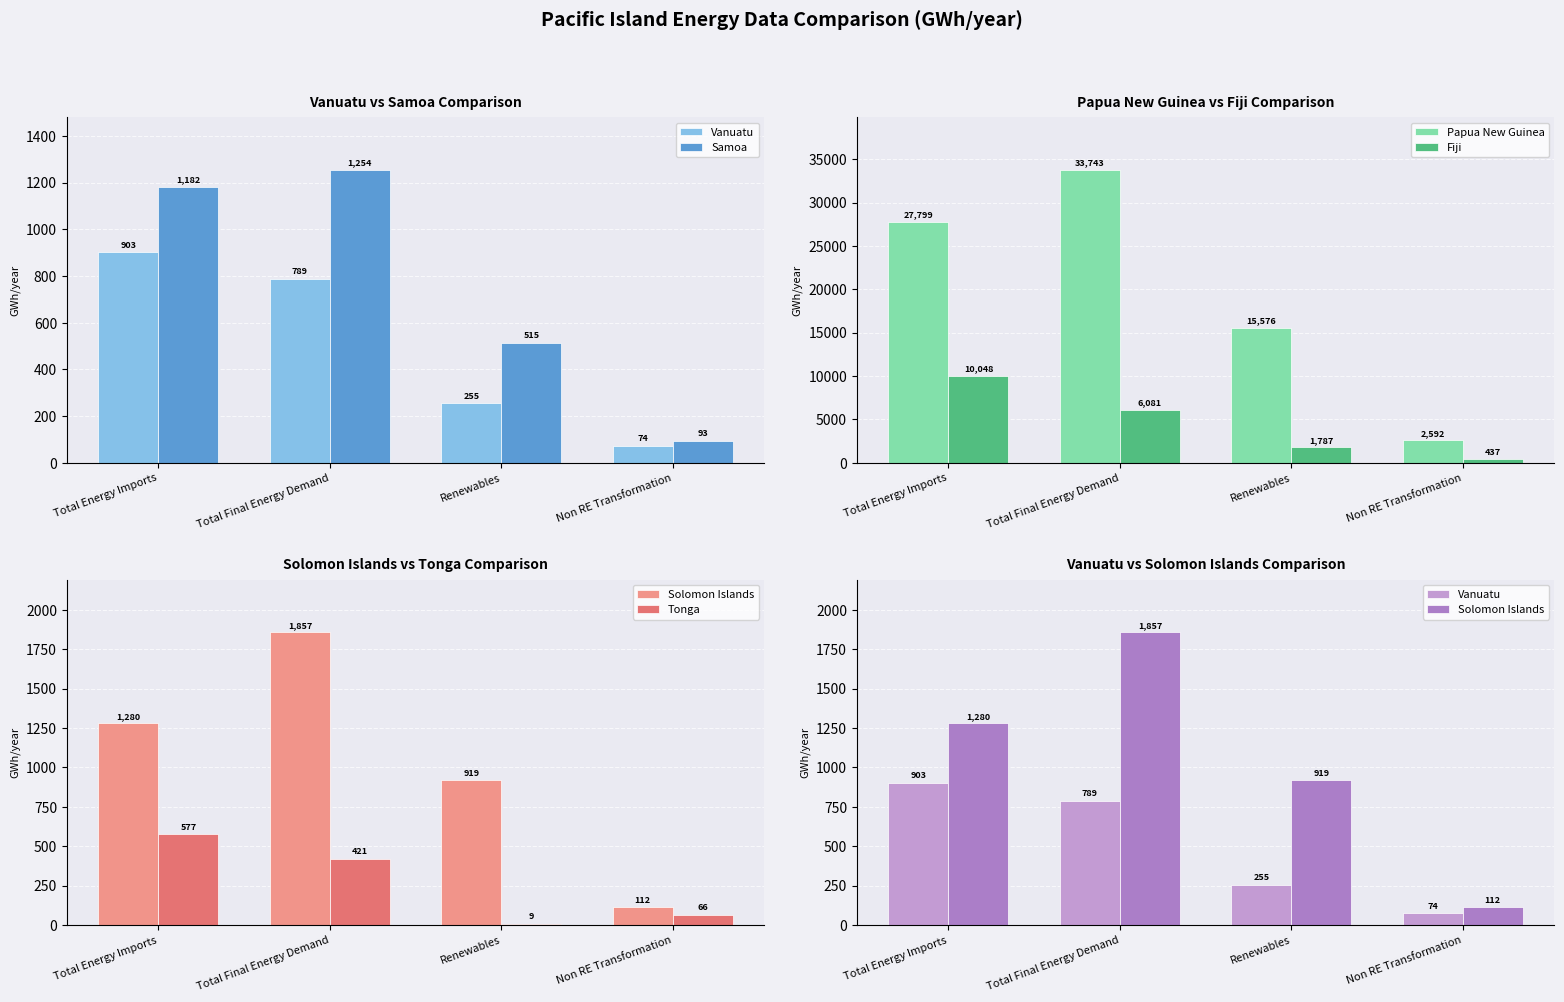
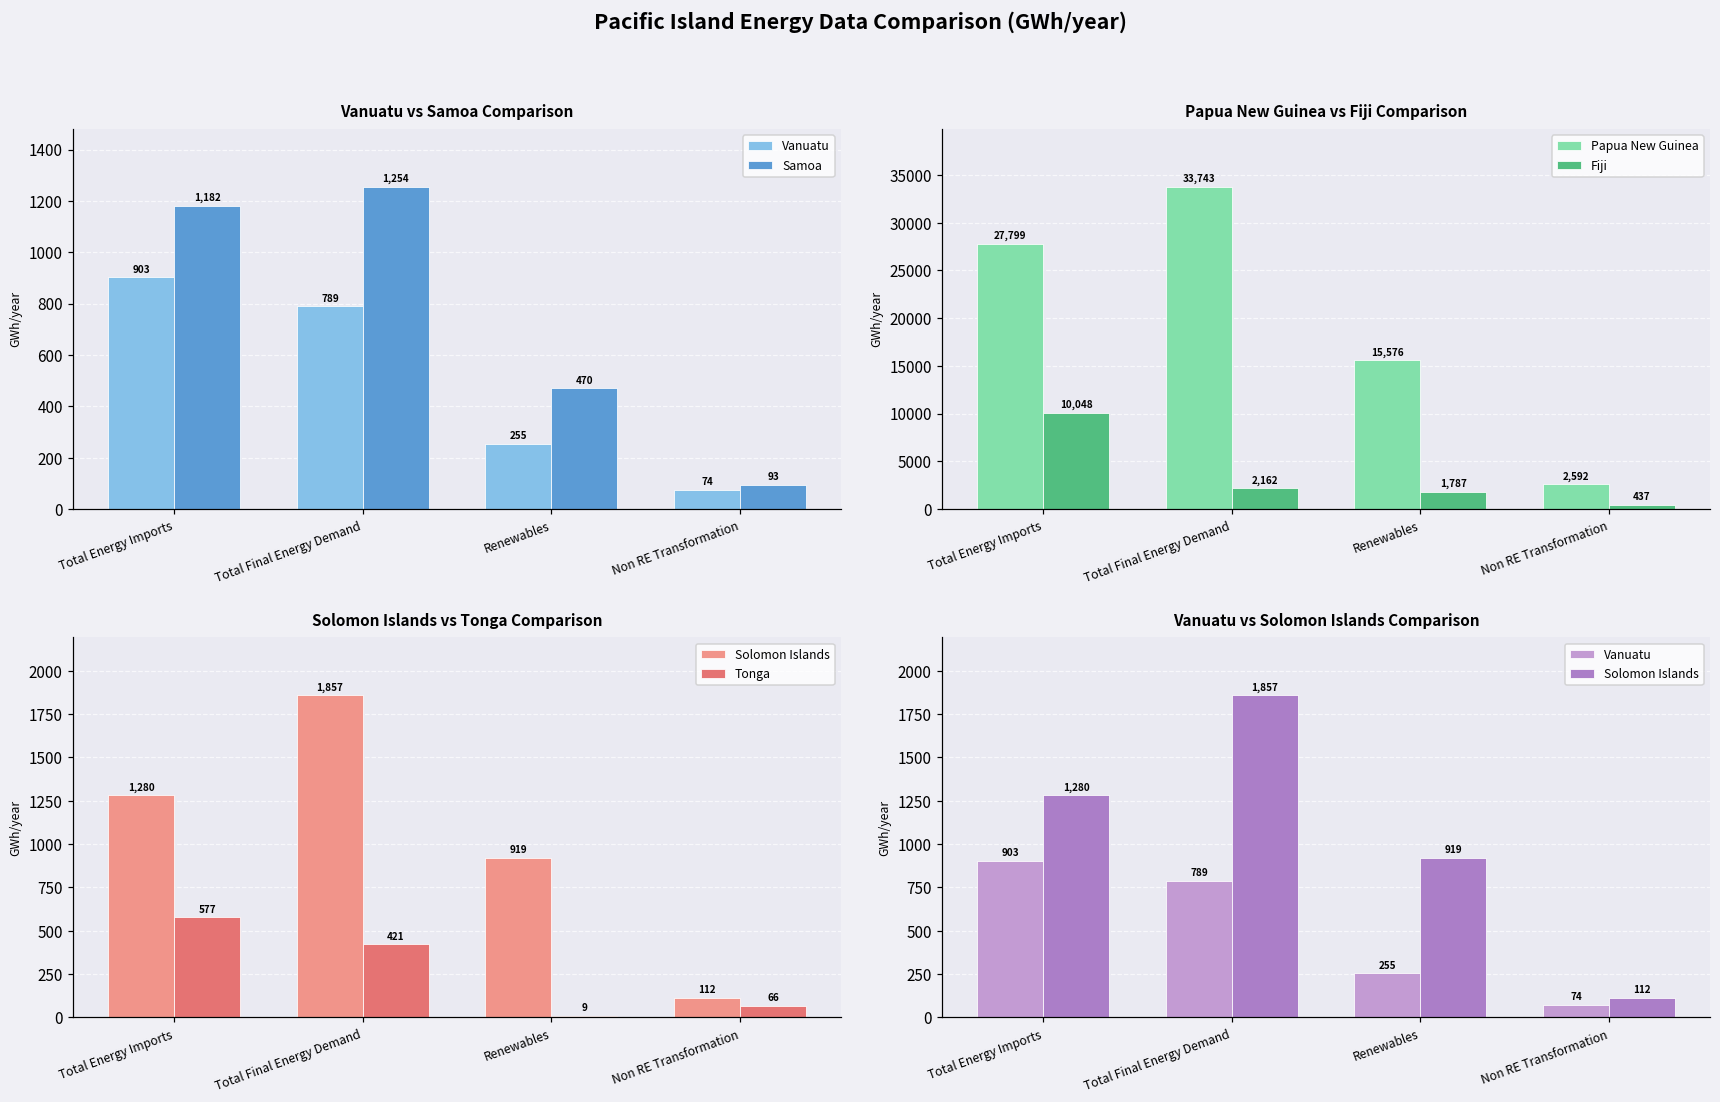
  {
    "Vanuatu vs Samoa Comparison": {
      "Samoa": {
        "Total Energy Imports": "1,182",
        "Total Final Energy Demand": "1,254",
-       "Renewables": "515",
+       "Renewables": "470",
        "Non RE Transformation": "93"
      }
    },
    "Papua New Guinea vs Fiji Comparison": {
      "Papua New Guinea": {
        "Total Energy Imports": "27,799",
        "Total Final Energy Demand": "33,743",
        "Renewables": "15,576",
        "Non RE Transformation": "2,592"
      },
      "Fiji": {
        "Total Energy Imports": "10,048",
-       "Total Final Energy Demand": "6,081",
+       "Total Final Energy Demand": "2,162",
        "Renewables": "1,787",
        "Non RE Transformation": "437"
      }
    }
  }
